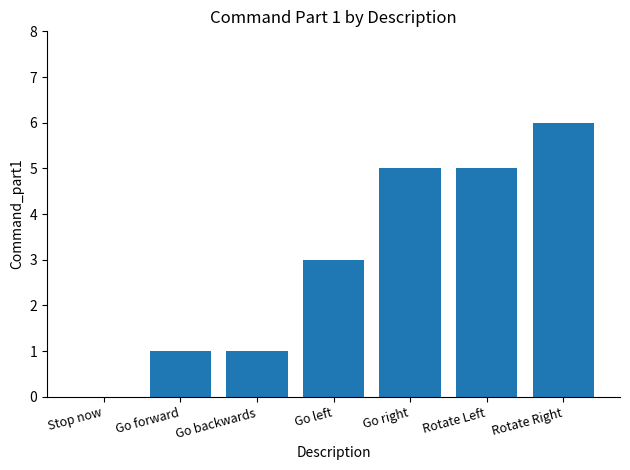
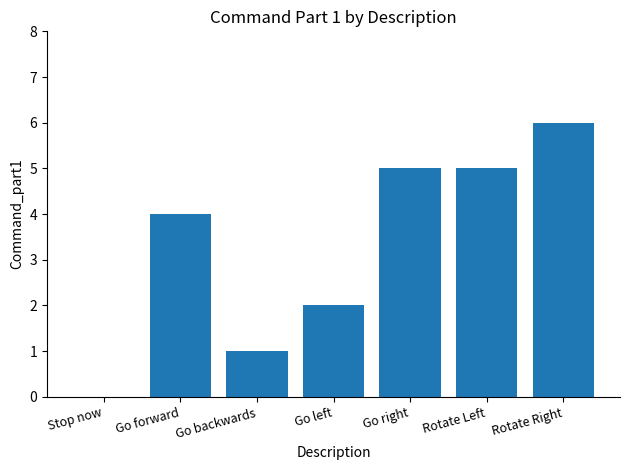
  {
    "Stop now": 0,
-   "Go forward": 1,
+   "Go forward": 4,
    "Go backwards": 1,
-   "Go left": 3,
+   "Go left": 2,
    "Go right": 5,
    "Rotate Left": 5,
    "Rotate Right": 6
  }
